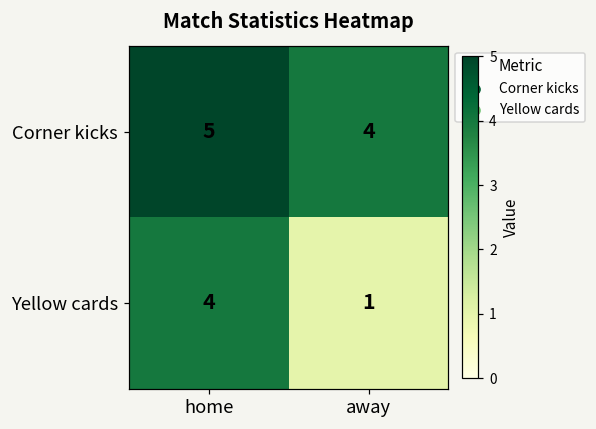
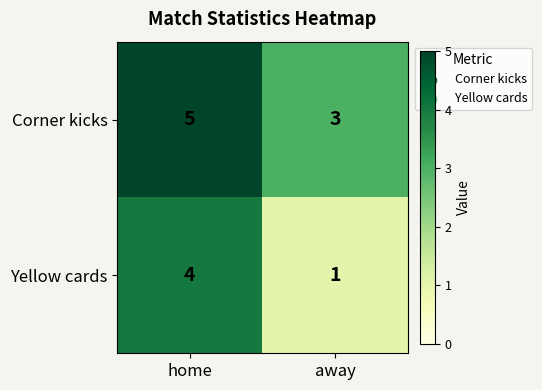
  {
    "Corner kicks": {
      "home": 5,
-     "away": 4
+     "away": 3
    },
    "Yellow cards": {
      "home": 4,
      "away": 1
    }
  }
